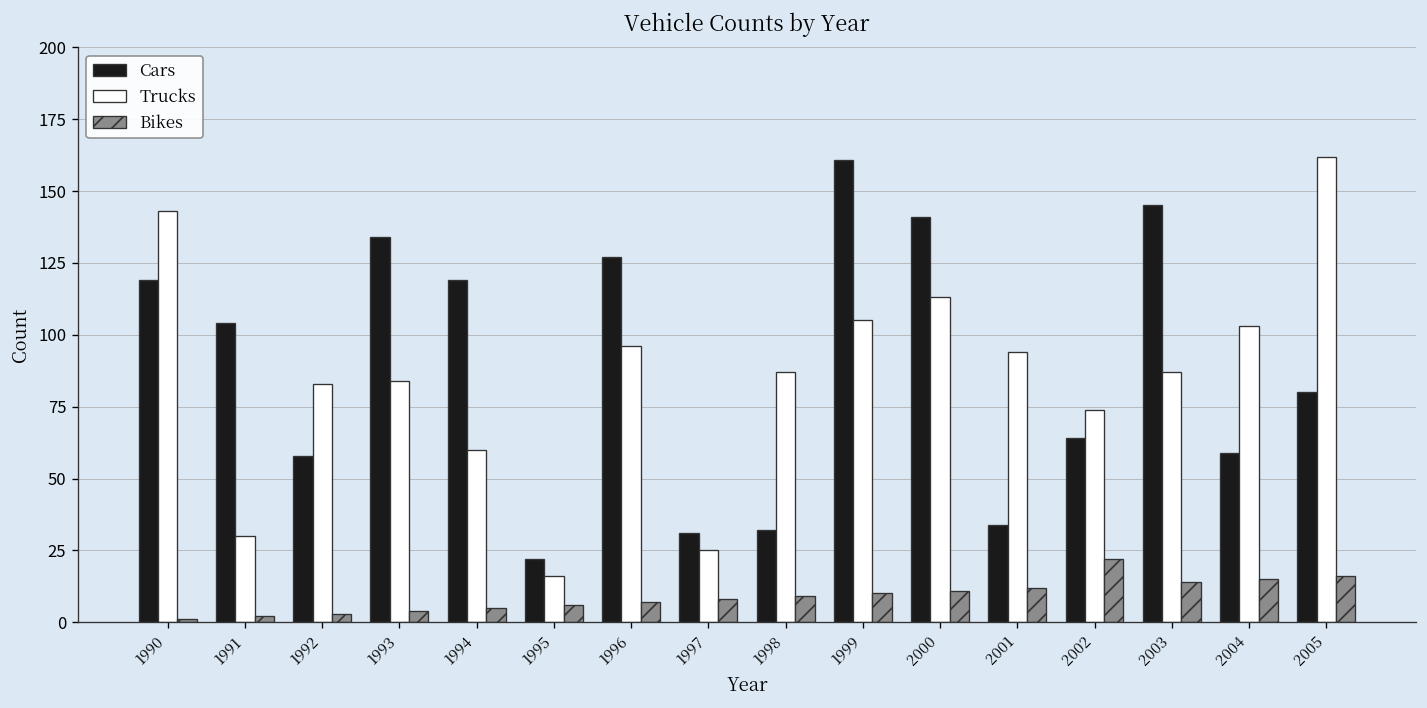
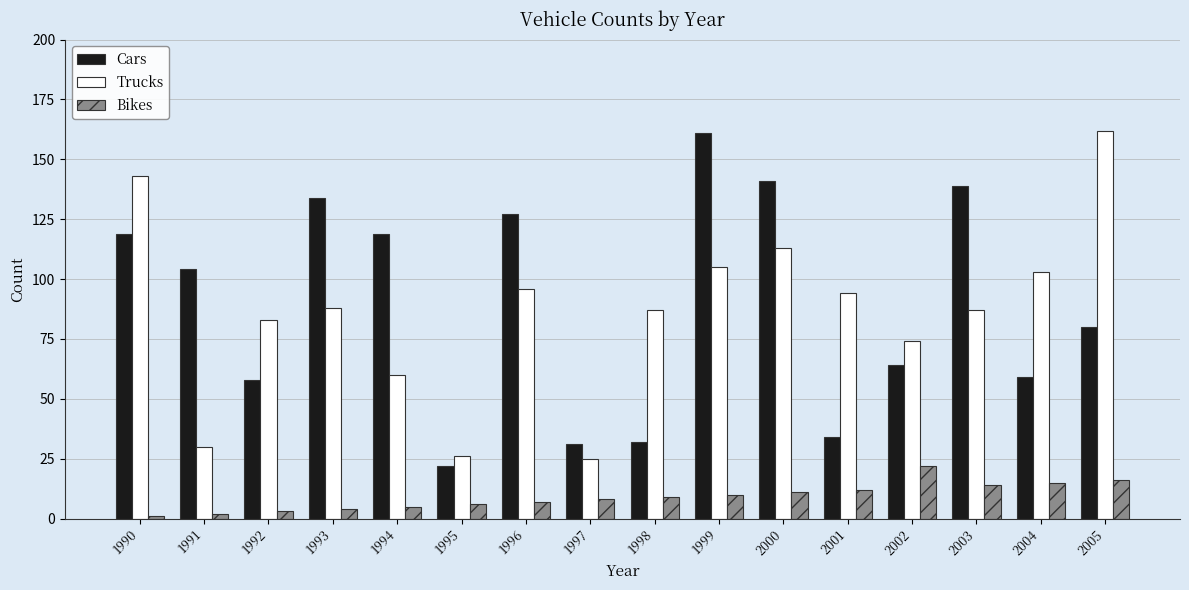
  {
    "Cars": {
      "1990": 119,
      "1991": 104,
      "1992": 58,
      "1993": 134,
      "1994": 119,
      "1995": 22,
      "1996": 127,
      "1997": 31,
      "1998": 32,
      "1999": 161,
      "2000": 141,
      "2001": 34,
      "2002": 64,
-     "2003": 145,
+     "2003": 139,
      "2004": 59,
      "2005": 80
    },
    "Trucks": {
      "1990": 143,
      "1991": 30,
      "1992": 83,
-     "1993": 84,
+     "1993": 88,
      "1994": 60,
-     "1995": 16,
+     "1995": 26,
      "1996": 96,
      "1997": 25,
      "1998": 87,
      "1999": 105,
      "2000": 113,
      "2001": 94,
      "2002": 74,
      "2003": 87,
      "2004": 103,
      "2005": 162
    },
    "Bikes": {
      "1991": 2,
      "1992": 3,
      "1993": 4,
      "1994": 5,
      "1995": 6,
      "1996": 7,
      "1997": 8,
      "1998": 9,
      "1999": 10,
      "2000": 11,
      "2001": 12,
      "2002": 22,
      "2003": 14,
      "2004": 15,
      "2005": 16
    }
  }
